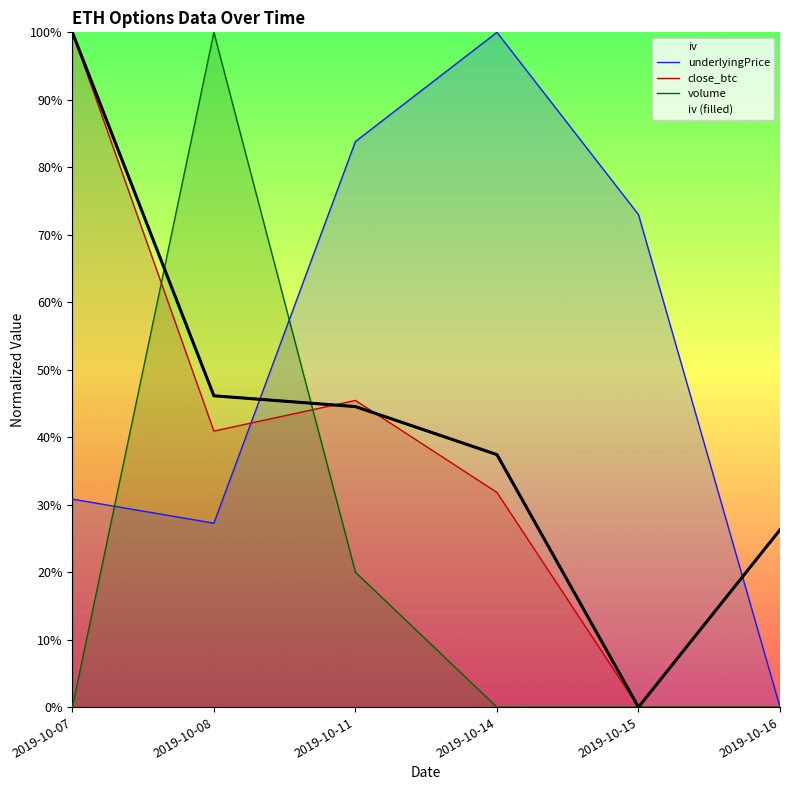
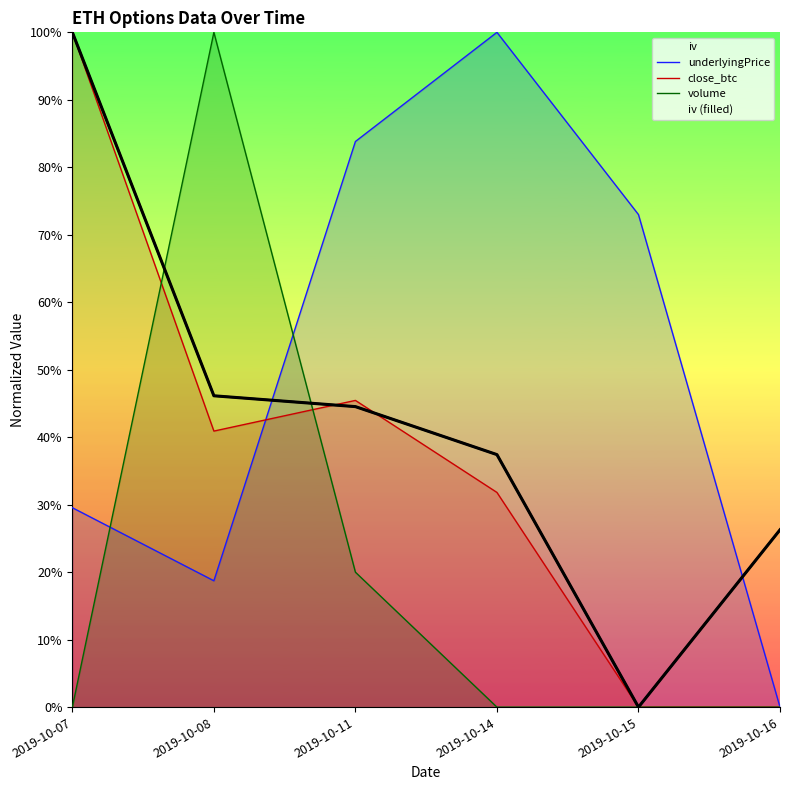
  {
    "iv (filled)": {
      "2019-10-08": "46%",
      "2019-10-11": "45%",
      "2019-10-14": "37%",
      "2019-10-16": "26%"
    },
    "underlyingPrice": {
-     "2019-10-07": "31%",
-     "2019-10-08": "27%",
+     "2019-10-07": "30%",
+     "2019-10-08": "19%",
      "2019-10-11": "84%",
      "2019-10-14": "100%",
      "2019-10-15": "73%"
    },
    "close_btc": {
      "2019-10-08": "41%",
      "2019-10-11": "45%",
      "2019-10-14": "32%"
    },
    "volume": {
      "2019-10-07": "0%",
      "2019-10-08": "100%",
      "2019-10-11": "20%",
      "2019-10-14": "0%"
    }
  }
